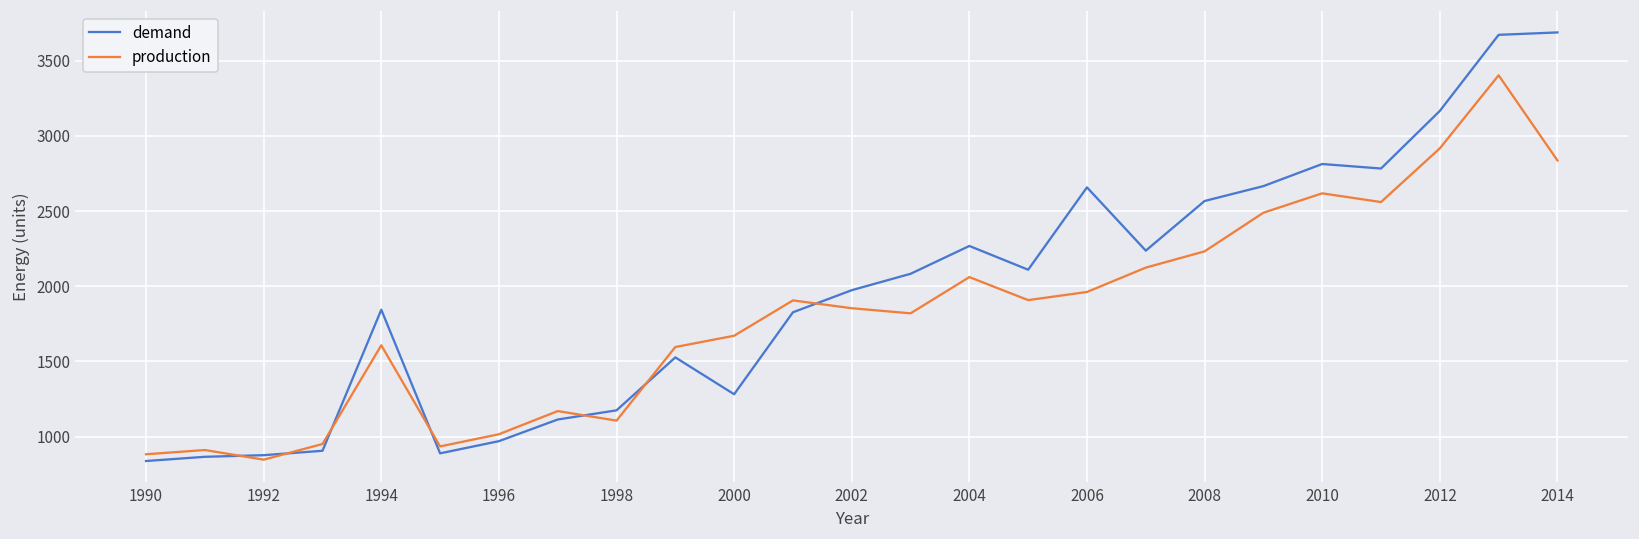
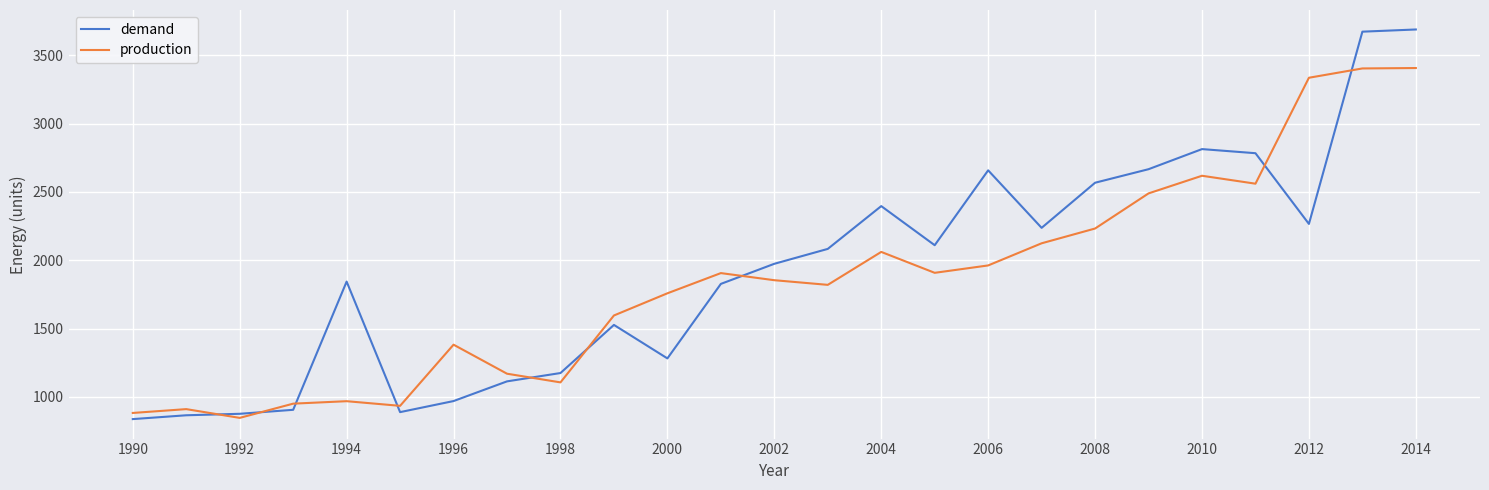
  {
    "demand": {
      "1990": 840,
      "1992": 880,
      "1994": 1840,
      "1996": 970,
      "1998": 1180,
      "2000": 1280,
      "2002": 1970,
-     "2004": 2270,
+     "2004": 2400,
      "2006": 2660,
      "2008": 2570,
      "2010": 2810,
-     "2012": 3170,
+     "2012": 2270,
      "2014": 3690
    },
    "production": {
      "1990": 880,
      "1992": 850,
-     "1994": 1610,
-     "1996": 1020,
+     "1994": 970,
+     "1996": 1380,
      "1998": 1110,
-     "2000": 1670,
+     "2000": 1760,
      "2002": 1850,
      "2004": 2060,
      "2006": 1960,
      "2008": 2230,
      "2010": 2620,
-     "2012": 2920,
-     "2014": 2840
+     "2012": 3330,
+     "2014": 3410
    }
  }
